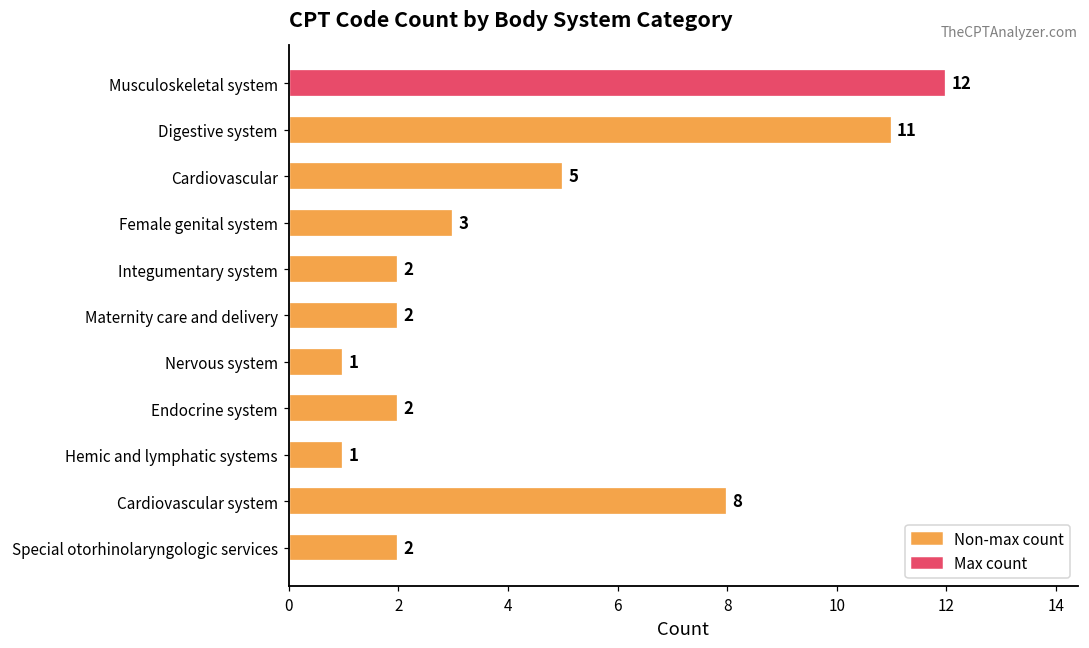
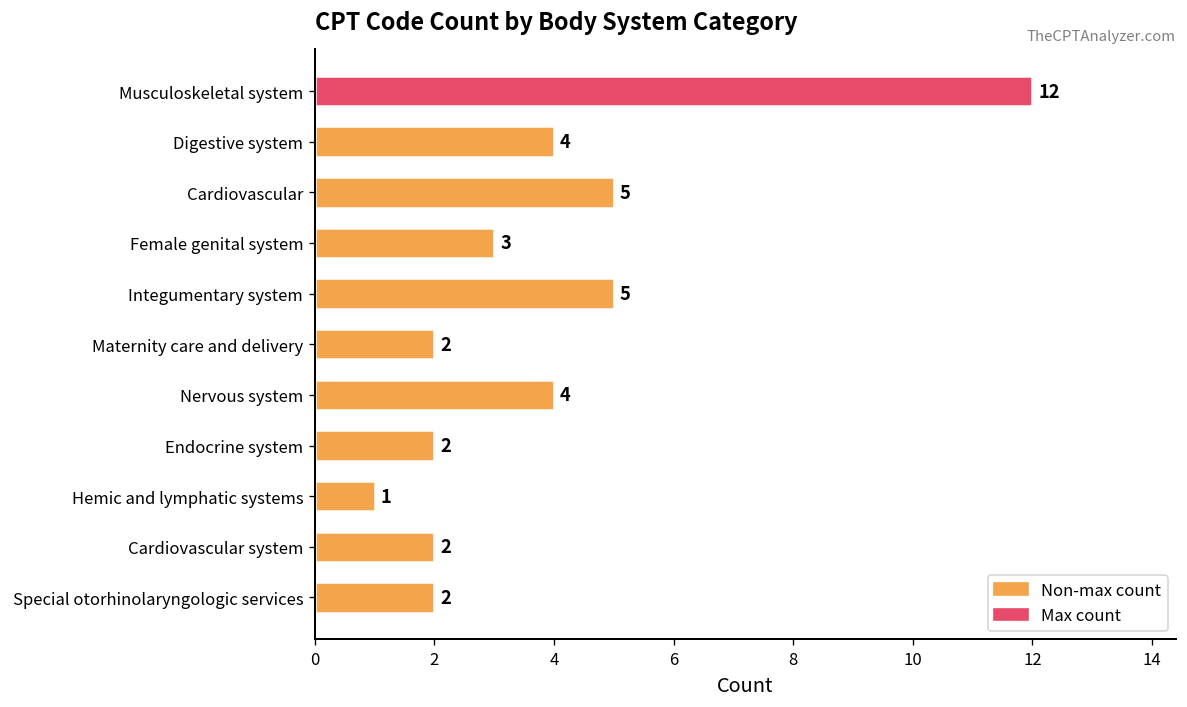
  {
    "Musculoskeletal system": 12,
-   "Digestive system": 11,
+   "Digestive system": 4,
    "Cardiovascular": 5,
    "Female genital system": 3,
-   "Integumentary system": 2,
+   "Integumentary system": 5,
    "Maternity care and delivery": 2,
-   "Nervous system": 1,
+   "Nervous system": 4,
    "Endocrine system": 2,
    "Hemic and lymphatic systems": 1,
-   "Cardiovascular system": 8,
+   "Cardiovascular system": 2,
    "Special otorhinolaryngologic services": 2
  }
